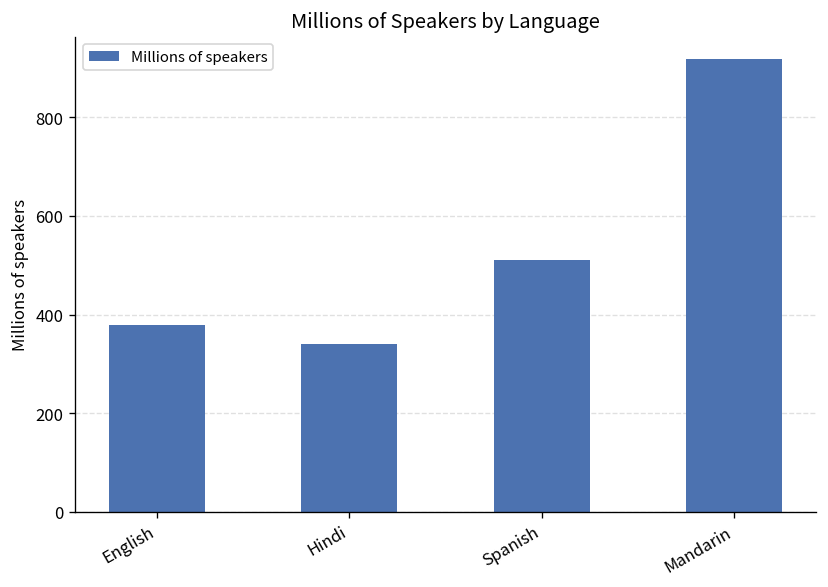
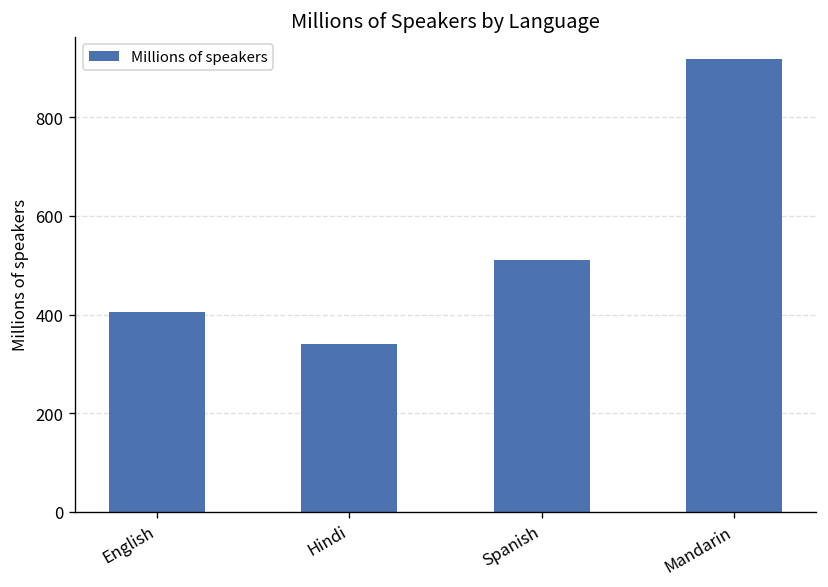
  {
-   "English": 380,
+   "English": 410,
    "Hindi": 340,
    "Spanish": 510,
    "Mandarin": 920
  }
